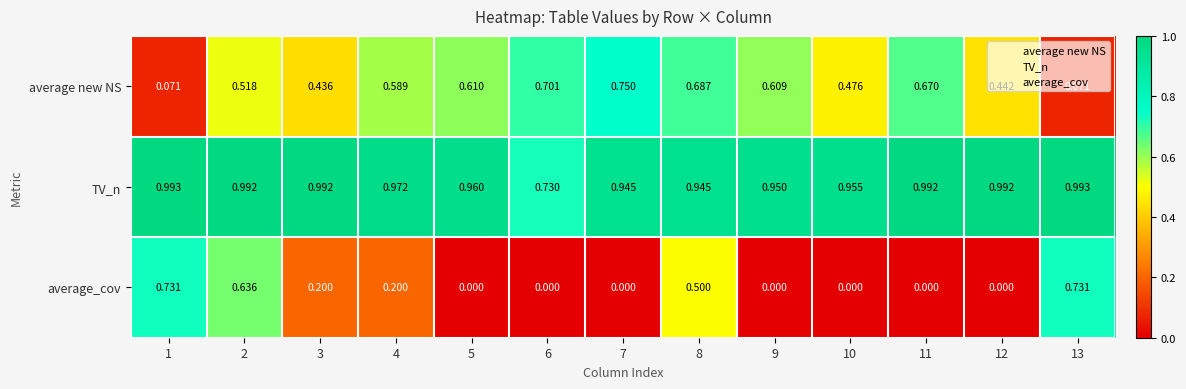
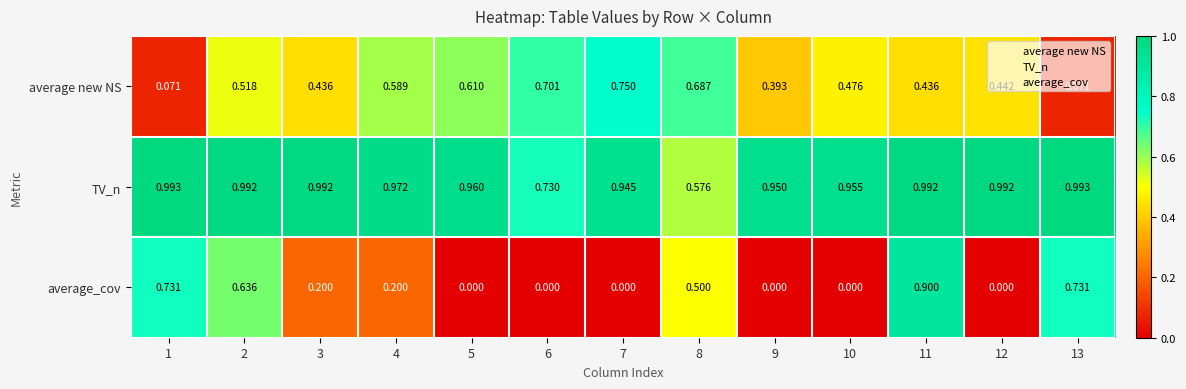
  {
    "average new NS": {
      "1": 0.071,
      "2": 0.518,
      "3": 0.436,
      "4": 0.589,
      "5": 0.610,
      "6": 0.701,
      "7": 0.750,
      "8": 0.687,
-     "9": 0.609,
+     "9": 0.393,
      "10": 0.476,
-     "11": 0.670
+     "11": 0.436
    },
    "TV_n": {
      "1": 0.993,
      "2": 0.992,
      "3": 0.992,
      "4": 0.972,
      "5": 0.960,
      "6": 0.730,
      "7": 0.945,
-     "8": 0.945,
+     "8": 0.576,
      "9": 0.950,
      "10": 0.955,
      "11": 0.992,
      "12": 0.992,
      "13": 0.993
    },
    "average_cov": {
      "1": 0.731,
      "2": 0.636,
      "3": 0.200,
      "4": 0.200,
      "5": 0.000,
      "6": 0.000,
      "7": 0.000,
      "8": 0.500,
      "9": 0.000,
      "10": 0.000,
-     "11": 0.000,
+     "11": 0.900,
      "12": 0.000,
      "13": 0.731
    }
  }
